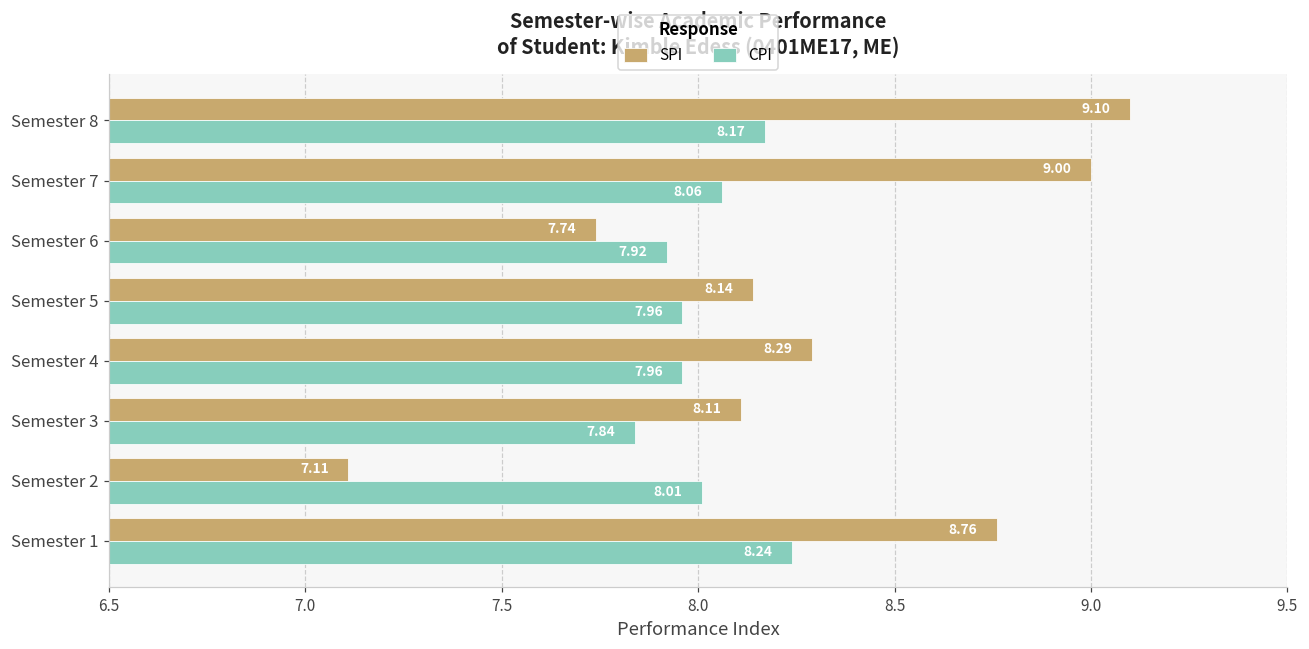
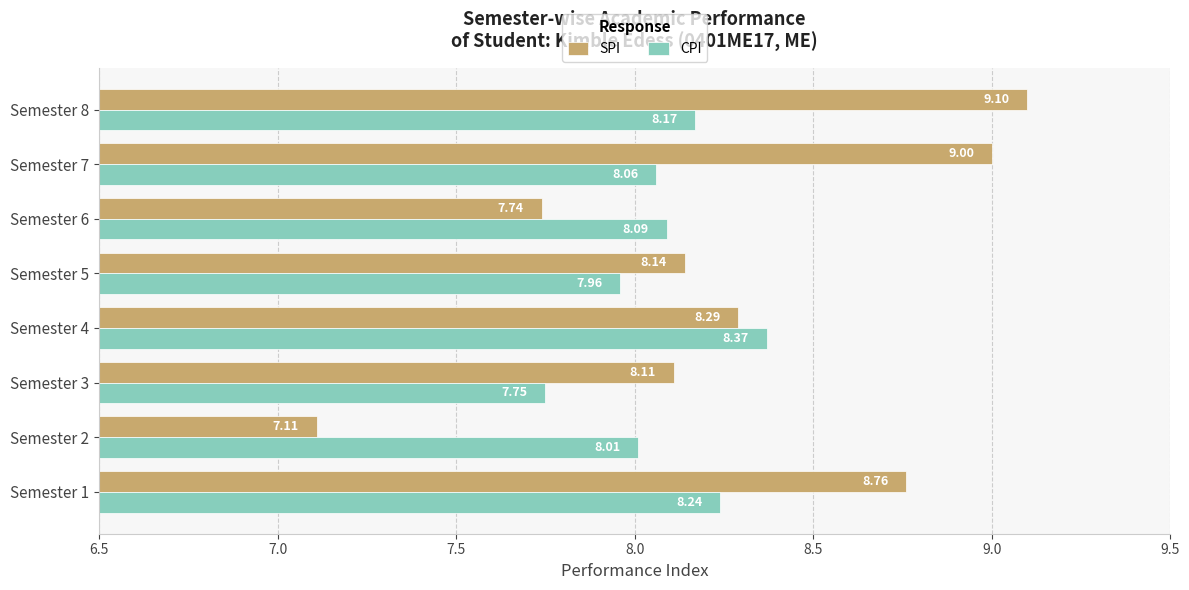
  {
    "SPI": {
      "Semester 8": 9.10,
      "Semester 7": 9.00,
      "Semester 6": 7.74,
      "Semester 5": 8.14,
      "Semester 4": 8.29,
      "Semester 3": 8.11,
      "Semester 2": 7.11,
      "Semester 1": 8.76
    },
    "CPI": {
      "Semester 8": 8.17,
      "Semester 7": 8.06,
-     "Semester 6": 7.92,
+     "Semester 6": 8.09,
      "Semester 5": 7.96,
-     "Semester 4": 7.96,
-     "Semester 3": 7.84,
+     "Semester 4": 8.37,
+     "Semester 3": 7.75,
      "Semester 2": 8.01,
      "Semester 1": 8.24
    }
  }
